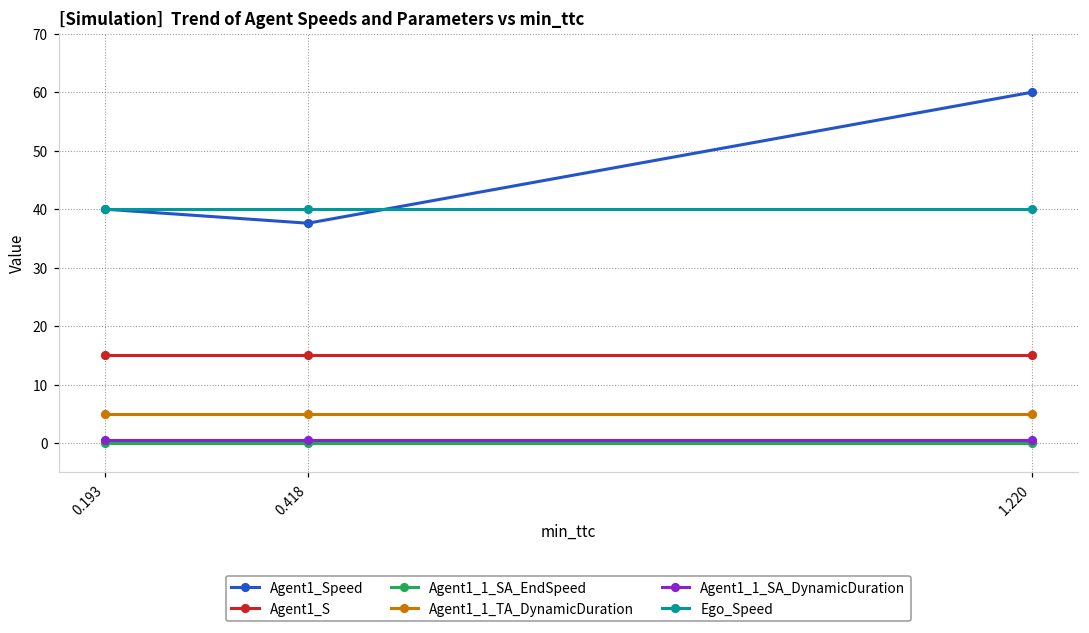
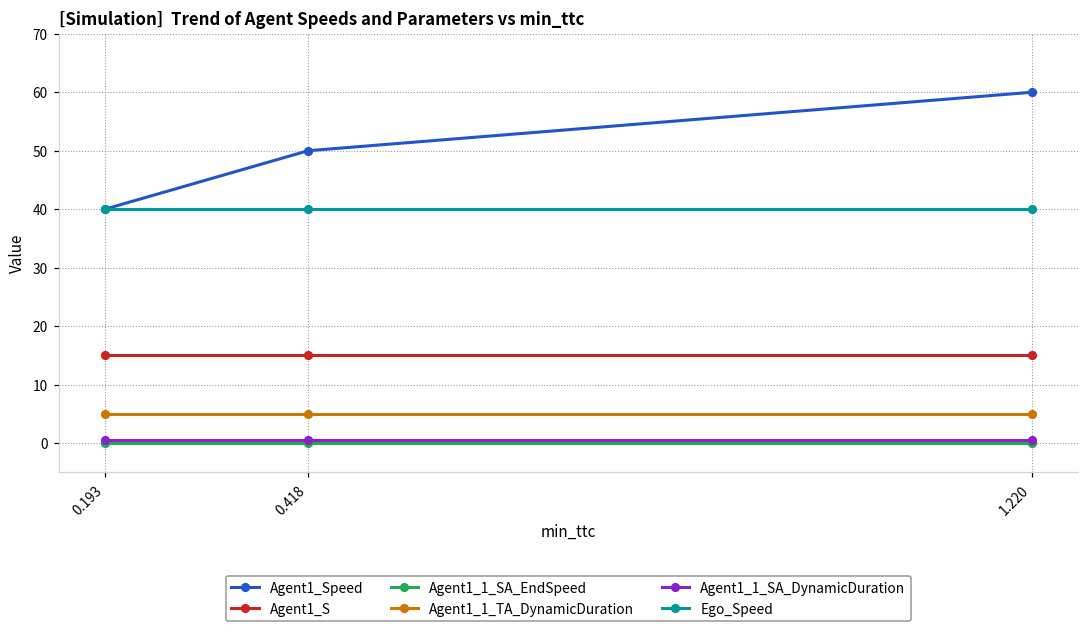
  {
    "Agent1_Speed": {
-     "0.418": 38,
+     "0.418": 50,
      "1.220": 60
    },
    "Agent1_S": {
      "0.193": 15,
      "0.418": 15,
      "1.220": 15
    },
    "Agent1_1_SA_EndSpeed": {
      "0.193": 0,
      "0.418": 0,
      "1.220": 0
    },
    "Agent1_1_TA_DynamicDuration": {
      "0.193": 5,
      "0.418": 5,
      "1.220": 5
    },
    "Agent1_1_SA_DynamicDuration": {
      "0.193": 1,
      "0.418": 1,
      "1.220": 1
    },
    "Ego_Speed": {
      "0.418": 40,
      "1.220": 40
    }
  }
